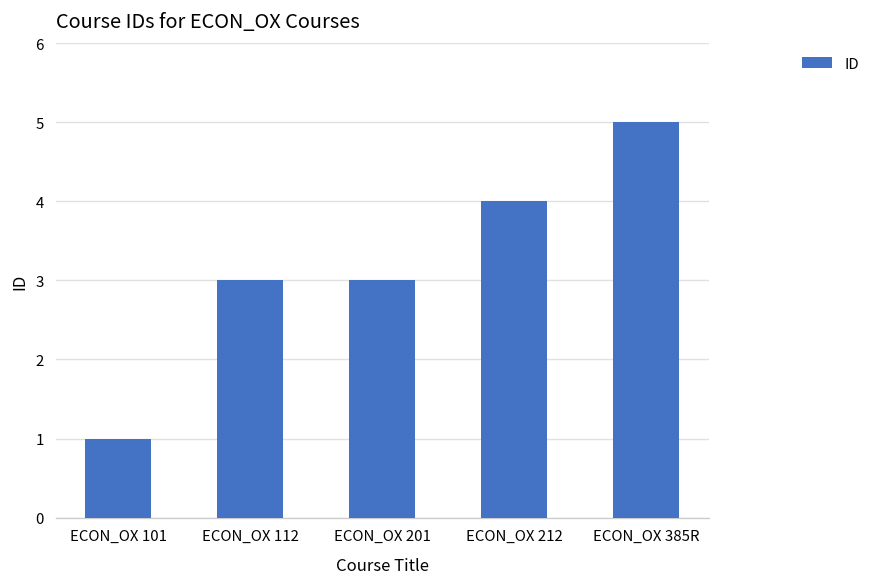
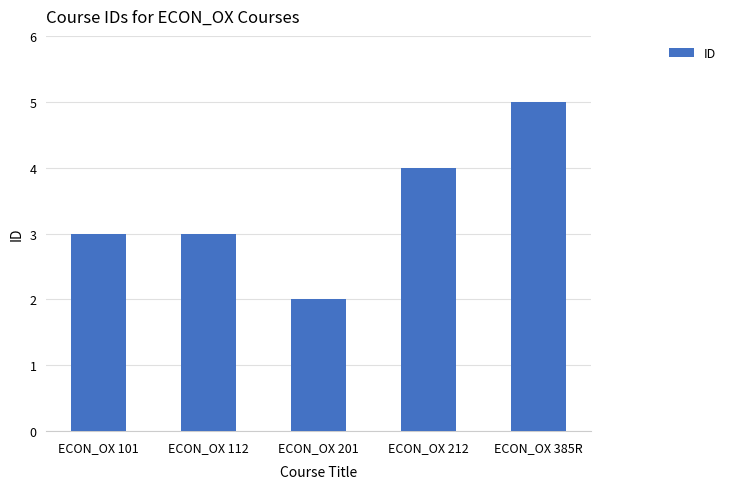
  {
-   "ECON_OX 101": 1,
+   "ECON_OX 101": 3,
    "ECON_OX 112": 3,
-   "ECON_OX 201": 3,
+   "ECON_OX 201": 2,
    "ECON_OX 212": 4,
    "ECON_OX 385R": 5
  }
